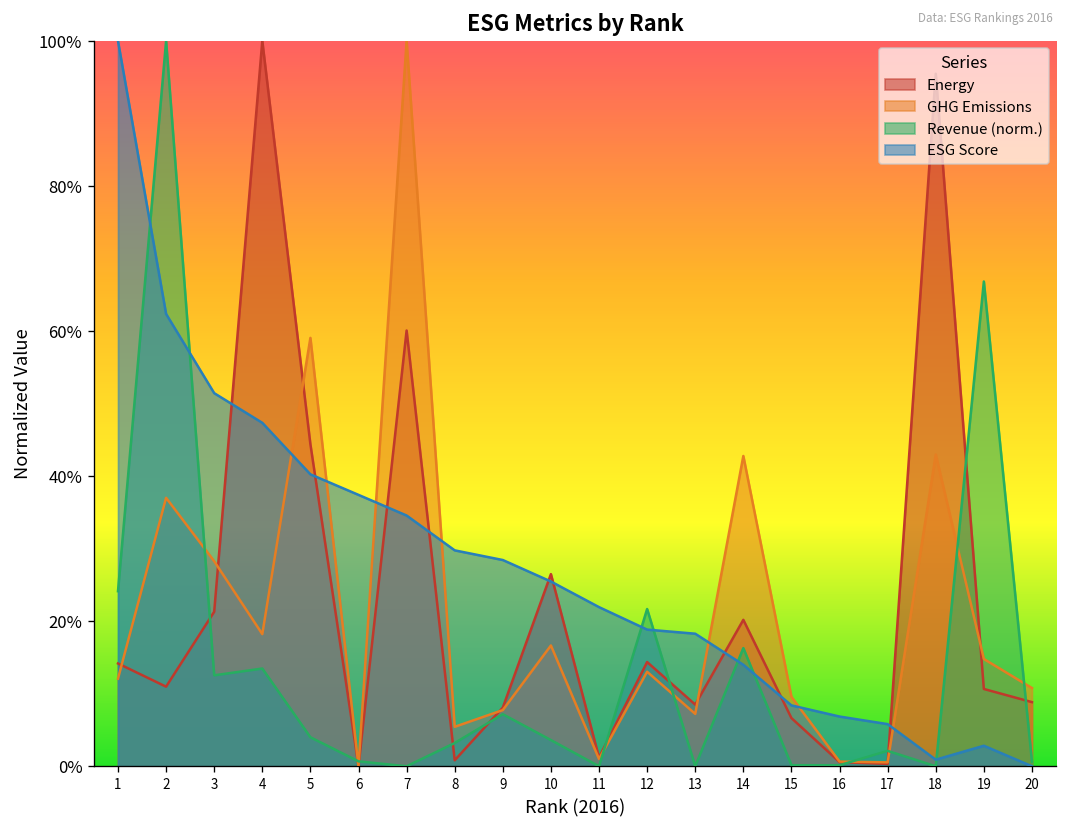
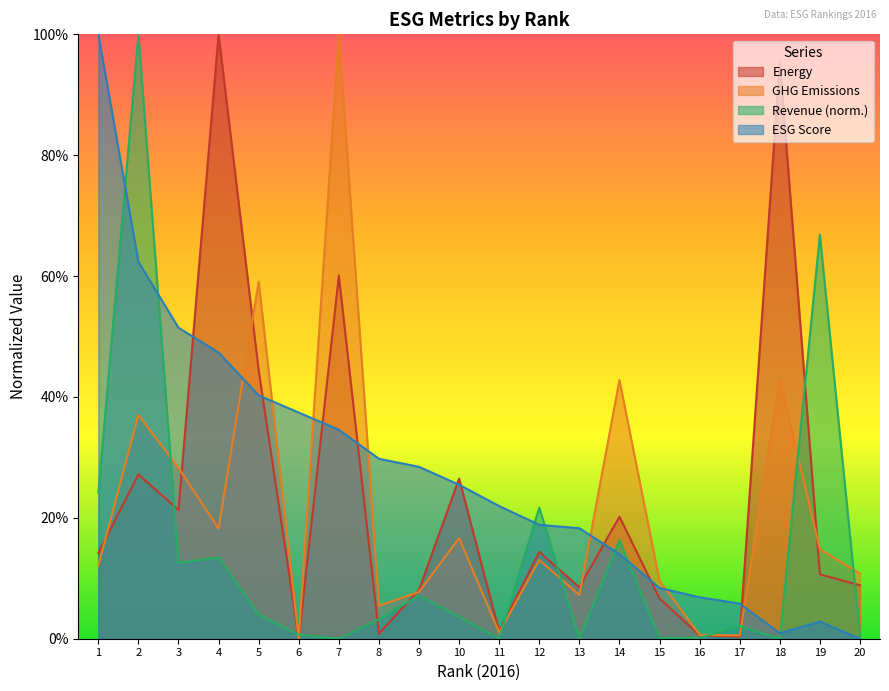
  {
    "Energy": {
      "1": "14%",
-     "2": "11%",
+     "2": "27%",
      "3": "21%",
      "4": "100%",
      "5": "44%",
      "7": "60%",
      "8": "1%",
      "10": "26%",
      "12": "14%",
      "13": "9%",
      "14": "20%",
      "15": "7%",
      "19": "11%",
      "20": "9%"
    },
    "GHG Emissions": {
      "1": "12%",
      "2": "37%",
      "3": "28%",
      "4": "18%",
      "5": "59%",
      "7": "100%",
      "8": "5%",
      "10": "17%",
      "12": "13%",
      "13": "7%",
      "14": "43%",
      "15": "10%",
      "18": "43%",
      "19": "15%",
      "20": "11%"
    },
    "Revenue (norm.)": {
      "1": "24%",
      "2": "100%",
      "3": "13%",
      "4": "13%",
      "5": "4%",
      "6": "1%",
      "7": "0%",
      "8": "3%",
      "9": "7%",
      "10": "4%",
      "11": "0%",
      "12": "22%",
      "13": "0%",
      "14": "16%",
      "15": "0%",
      "16": "0%",
      "17": "2%",
      "18": "0%",
      "19": "67%",
      "20": "1%"
    },
    "ESG Score": {
      "1": "100%",
      "2": "62%",
      "3": "51%",
      "4": "47%",
      "5": "40%",
      "6": "37%",
      "7": "35%",
      "8": "30%",
      "9": "28%",
      "10": "25%",
      "11": "22%",
      "12": "19%",
      "13": "18%",
      "14": "14%",
      "15": "8%",
      "16": "7%",
      "17": "6%",
      "18": "1%",
      "19": "3%",
      "20": "0%"
    }
  }
